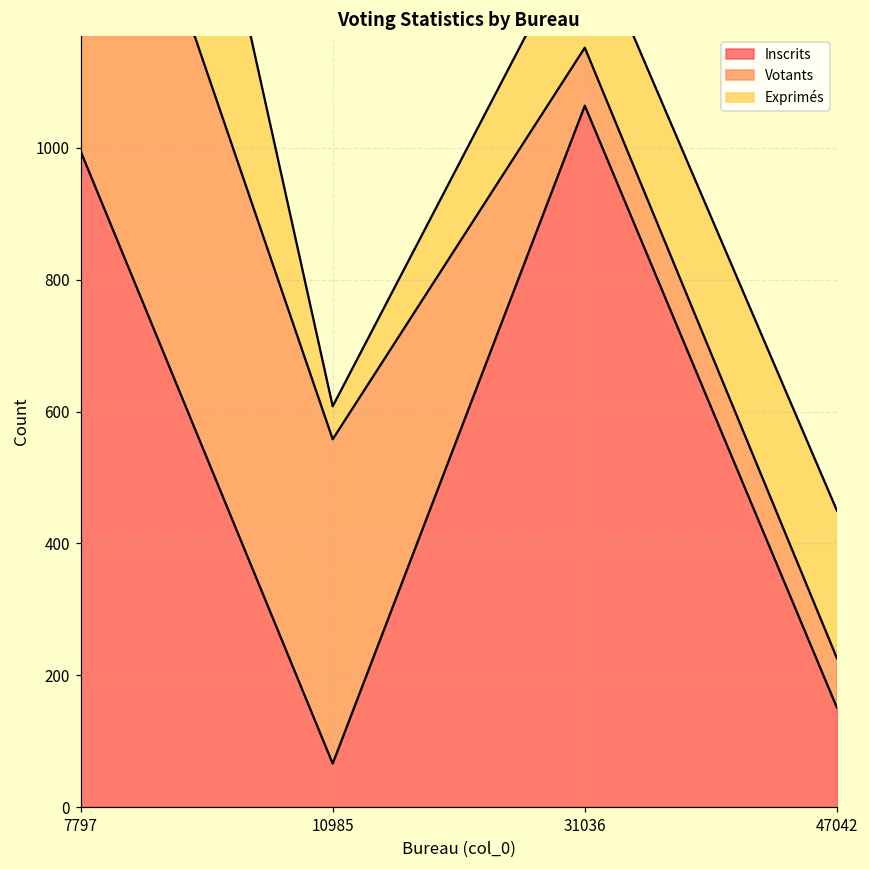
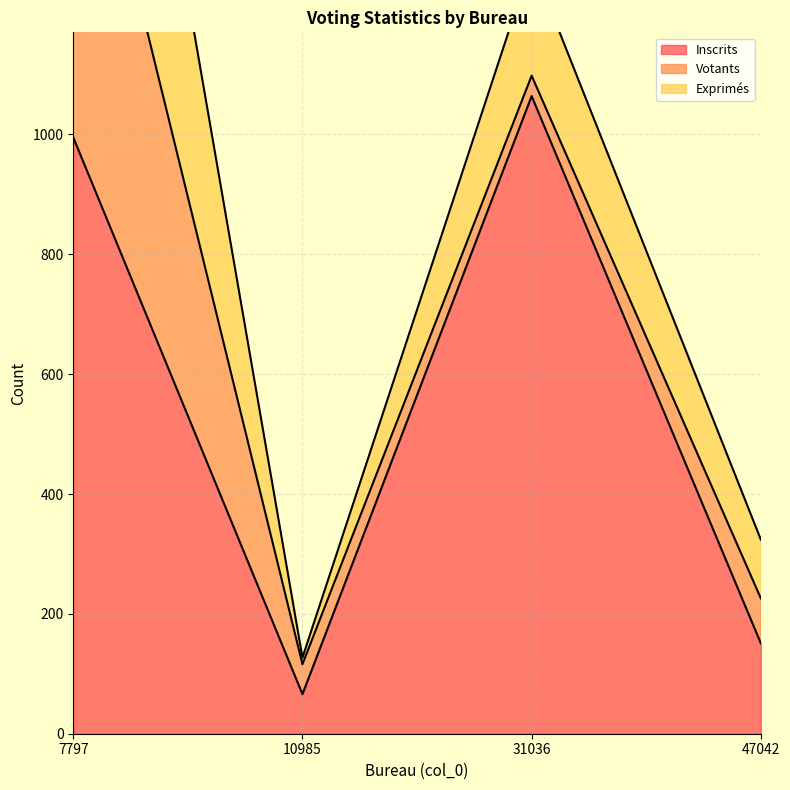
  {
    "Inscrits": {
      "7797": 1000,
      "10985": 70,
      "31036": 1060,
      "47042": 150
    },
    "Votants": {
-     "10985": 490,
-     "31036": 90,
+     "10985": 50,
+     "31036": 30,
      "47042": 80
    },
    "Exprimés": {
-     "10985": 50,
-     "47042": 220
+     "10985": 10,
+     "47042": 100
    }
  }
